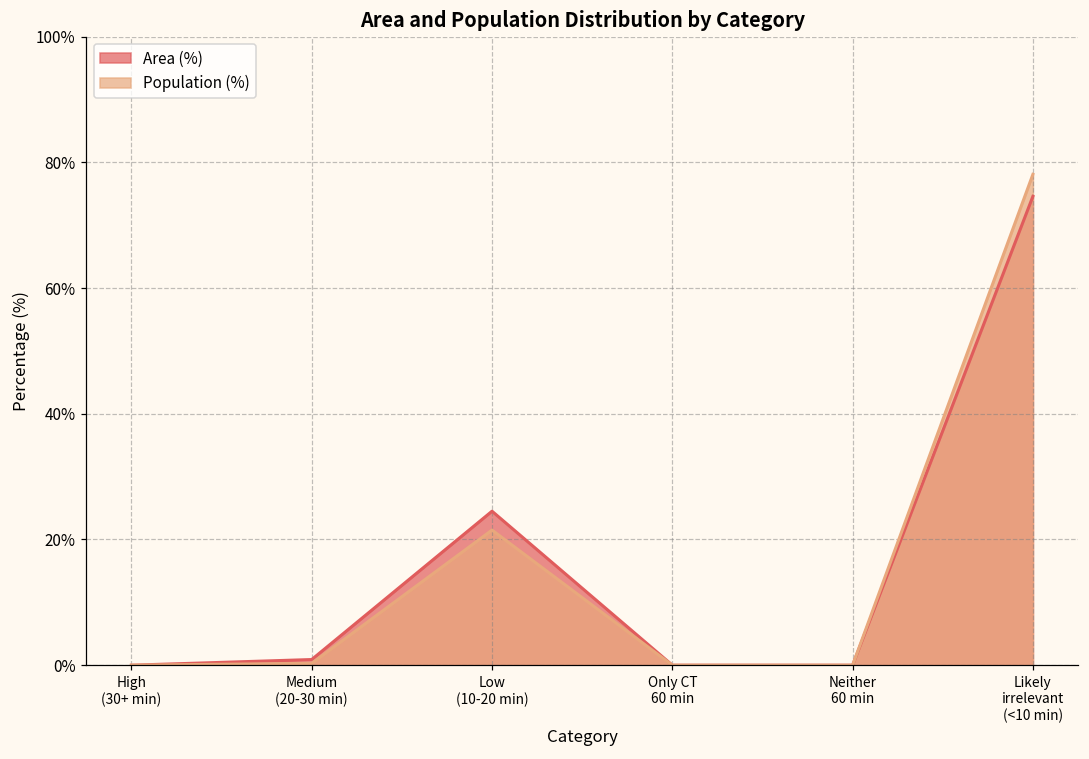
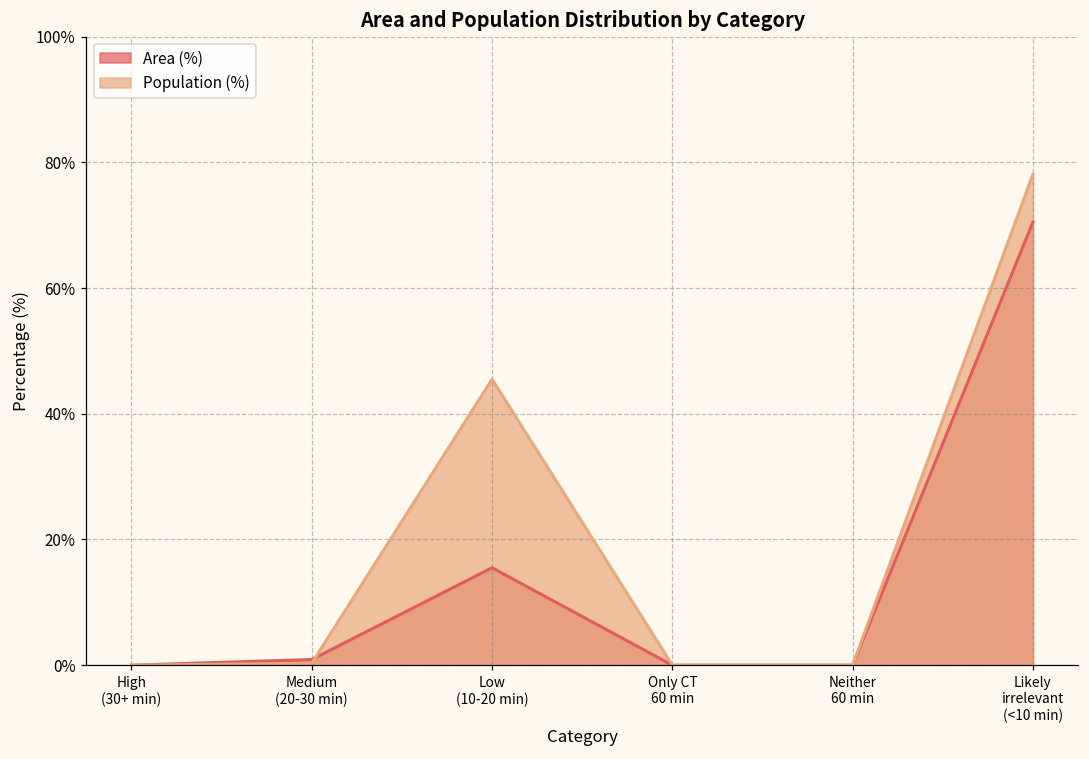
  {
    "Area (%)": {
      "Medium (20-30 min)": "1%",
-     "Low (10-20 min)": "25%",
-     "Likely irrelevant (<10 min)": "75%"
+     "Low (10-20 min)": "16%",
+     "Likely irrelevant (<10 min)": "71%"
    },
    "Population (%)": {
      "Medium (20-30 min)": "0%",
-     "Low (10-20 min)": "22%",
+     "Low (10-20 min)": "46%",
      "Likely irrelevant (<10 min)": "78%"
    }
  }
